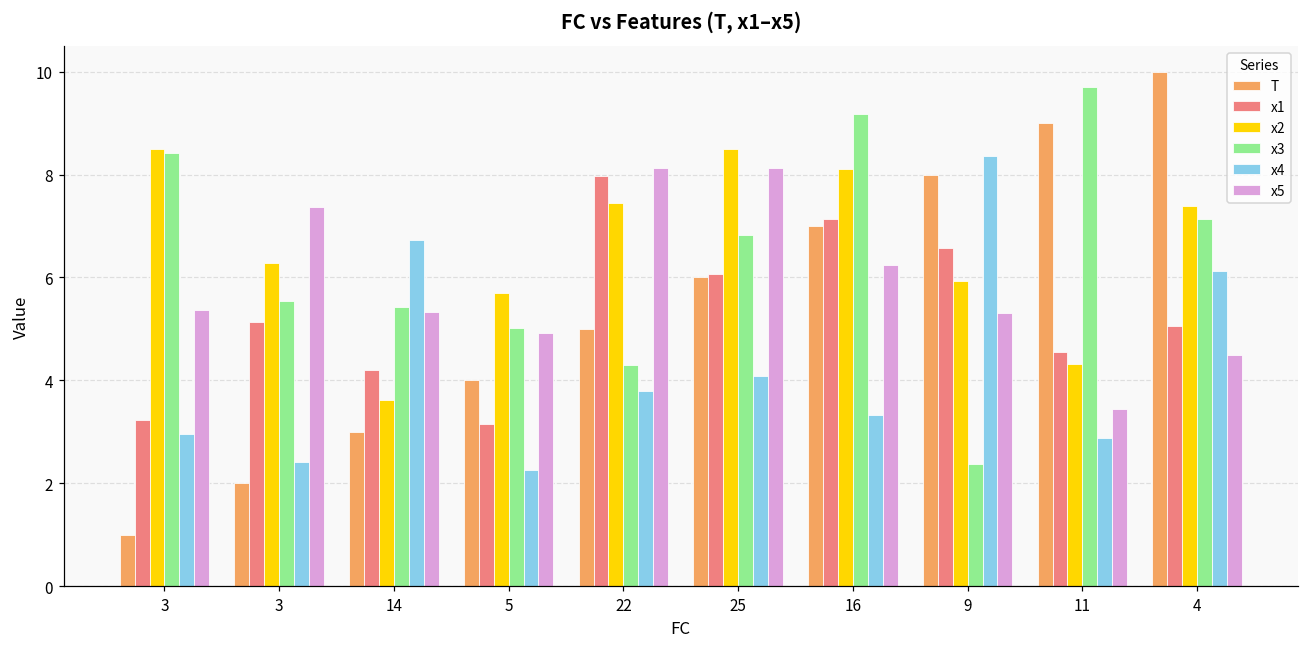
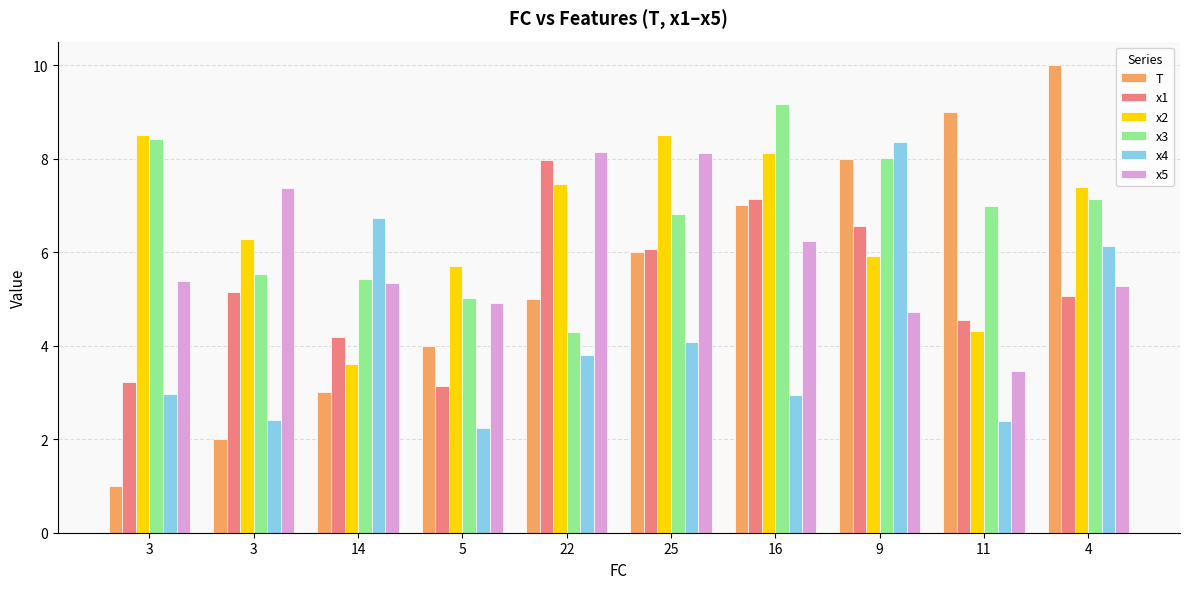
  {
    "x2": {
      "14": 3.6,
      "5": 5.7,
      "22": 7.4,
      "25": 8.5,
      "16": 8.1,
      "9": 5.9,
      "11": 4.3,
      "4": 7.4
    },
    "x3": {
      "14": 5.4,
      "5": 5.0,
      "22": 4.3,
      "25": 6.8,
      "16": 9.2,
-     "9": 2.4,
-     "11": 9.7,
+     "9": 8.0,
+     "11": 7.0,
      "4": 7.1
    },
    "x4": {
      "14": 6.7,
      "5": 2.2,
      "22": 3.8,
      "25": 4.1,
-     "16": 3.3,
+     "16": 2.9,
      "9": 8.4,
-     "11": 2.9,
+     "11": 2.4,
      "4": 6.1
    },
    "x5": {
      "14": 5.3,
      "5": 4.9,
      "22": 8.1,
      "25": 8.1,
      "16": 6.2,
-     "9": 5.3,
+     "9": 4.7,
      "11": 3.4,
-     "4": 4.5
+     "4": 5.3
    }
  }
